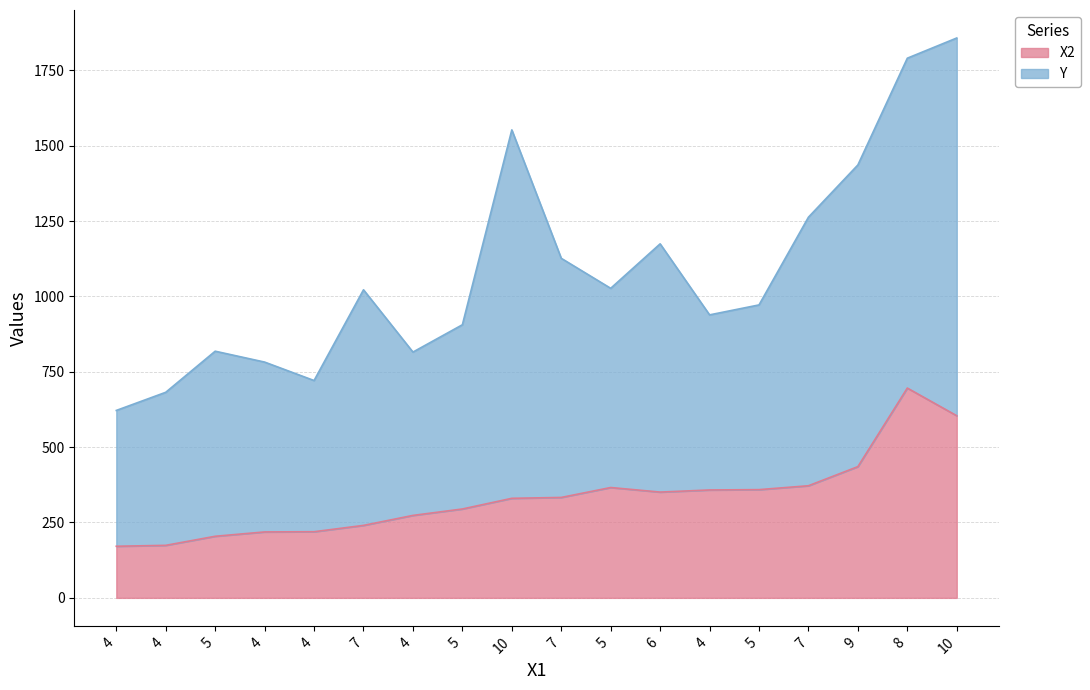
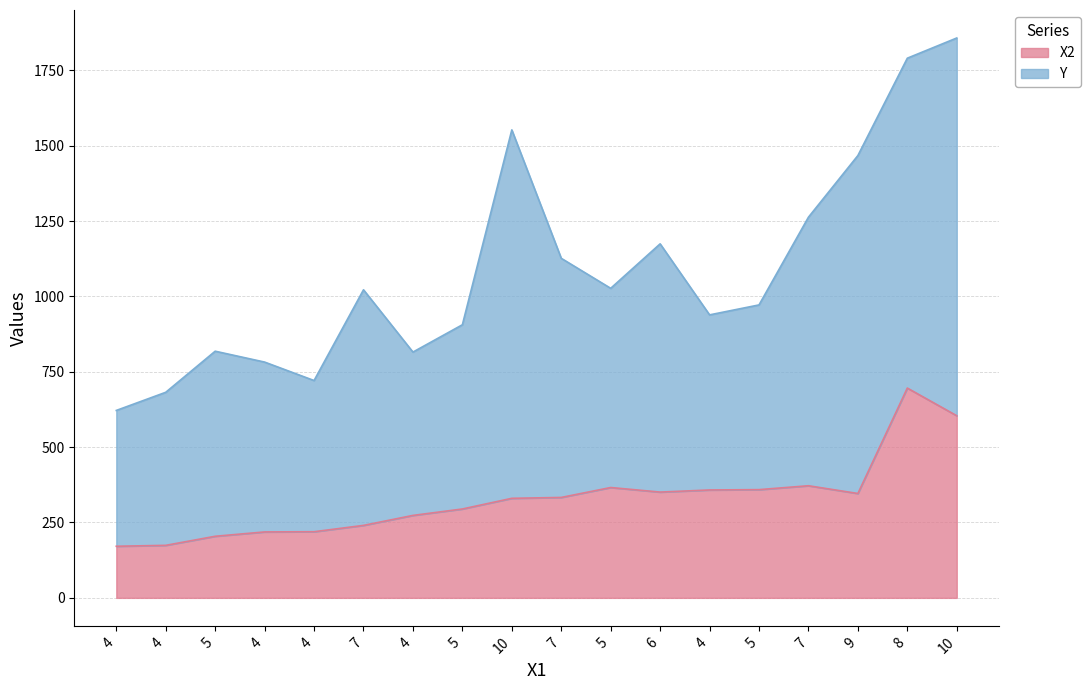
  {
    "X2": {
      "6": 350,
-     "9": 440,
+     "9": 350,
      "8": 700
    },
    "Y": {
      "6": 820,
-     "9": 1000,
+     "9": 1120,
      "8": 1090
    }
  }
